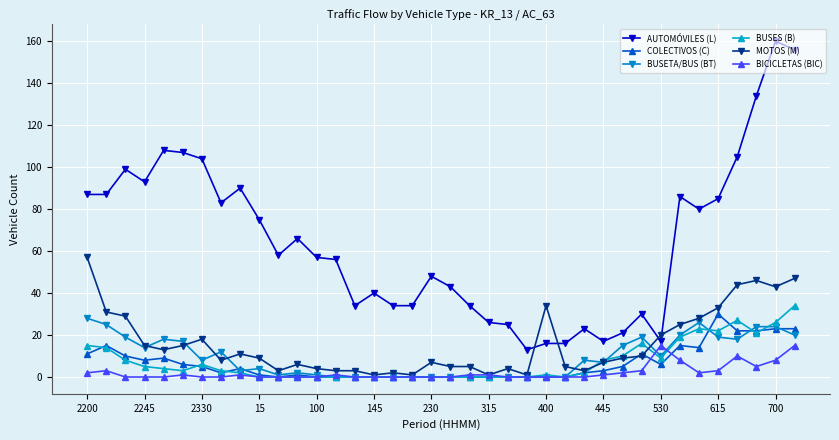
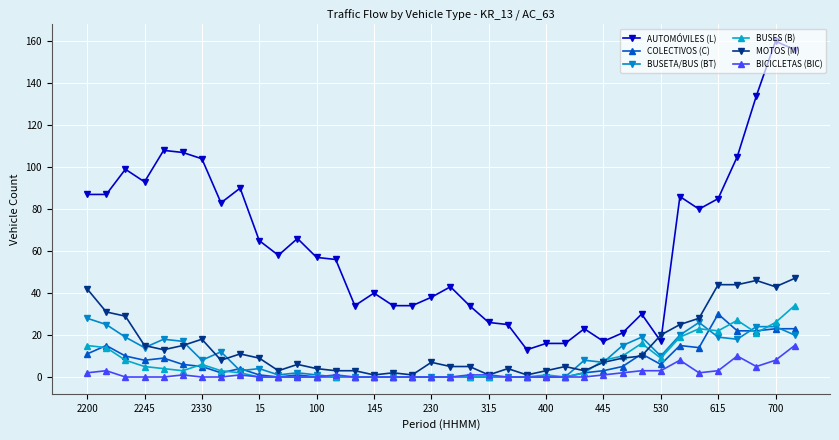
  {
    "AUTOMÓVILES (L)": {
      "2200": 87,
      "2245": 93,
      "2330": 104,
-     "15": 75,
+     "15": 65,
      "100": 57,
      "145": 40,
-     "230": 48,
+     "230": 38,
      "315": 26,
      "400": 16,
      "445": 17,
      "530": 17,
      "615": 85
    },
    "MOTOS (M)": {
-     "2200": 57,
+     "2200": 42,
      "2330": 18,
      "15": 9,
      "100": 4,
      "230": 7,
-     "400": 34,
+     "400": 3,
      "530": 20,
-     "615": 33,
+     "615": 44,
      "700": 43
    },
    "BICICLETAS (BIC)": {
      "2200": 2,
      "2245": 0,
      "2330": 0,
      "445": 1,
-     "530": 15,
+     "530": 3,
      "615": 3,
      "700": 8
    }
  }
